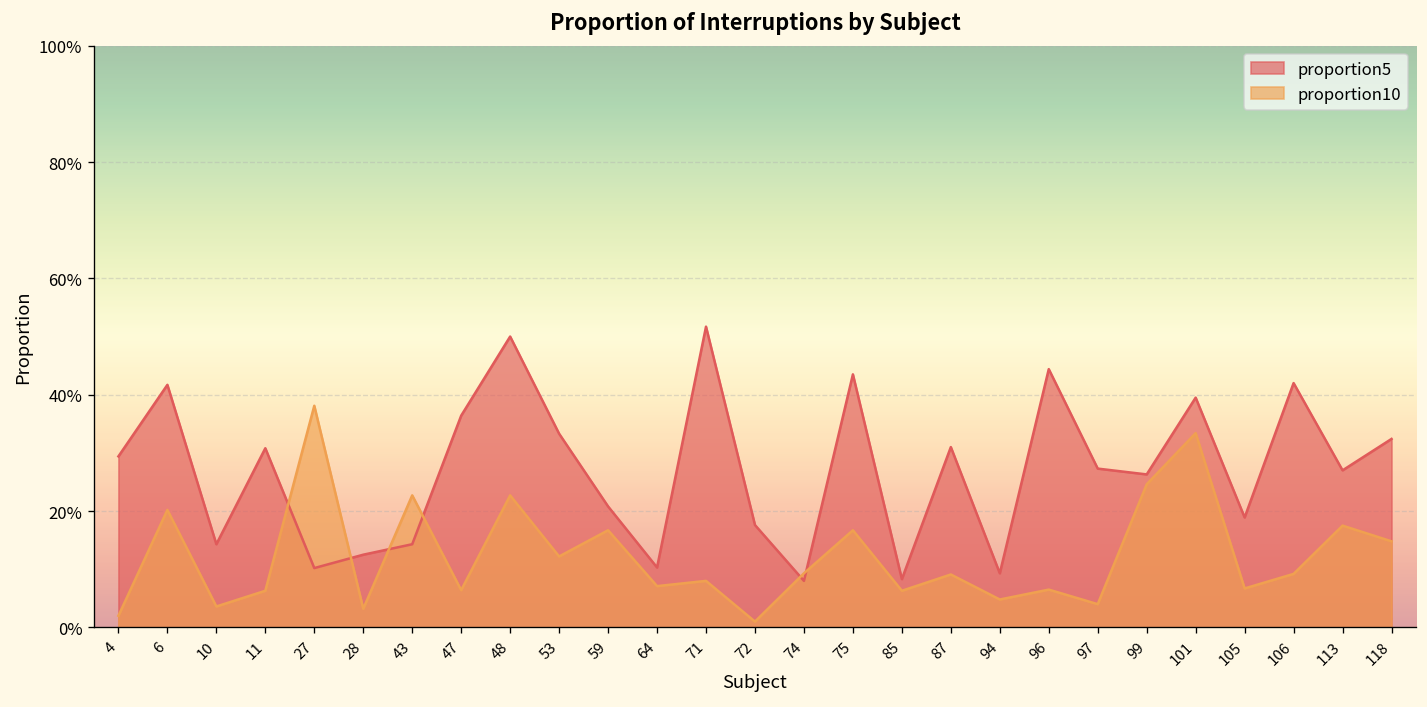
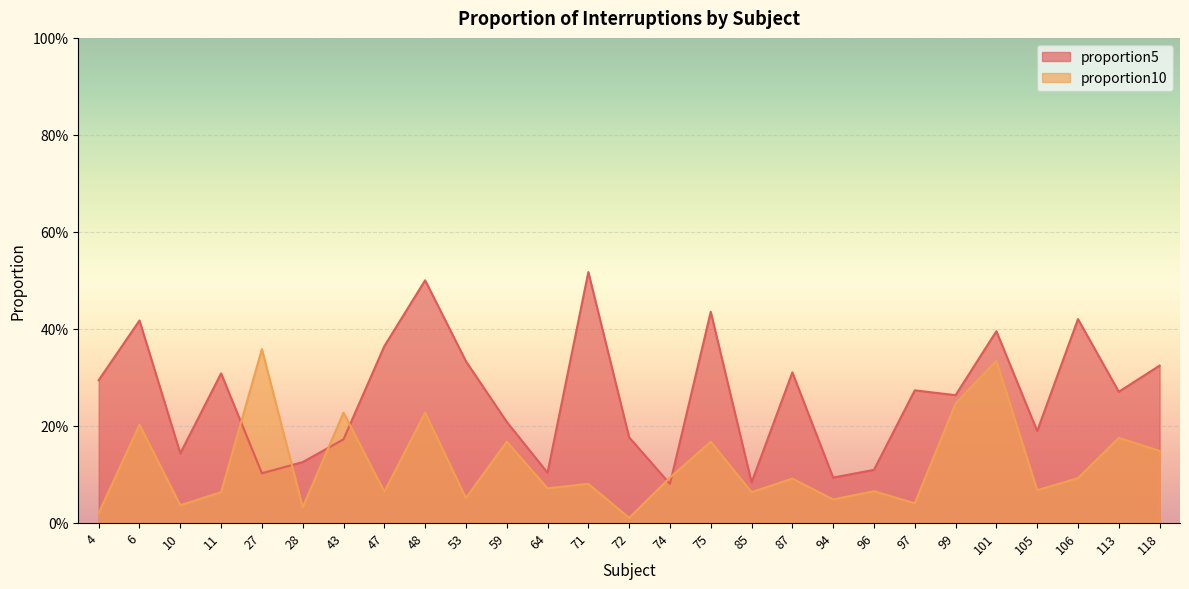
  {
    "proportion5": {
      "4": "29%",
      "6": "42%",
      "10": "14%",
      "11": "31%",
      "27": "10%",
      "28": "13%",
-     "43": "14%",
+     "43": "17%",
      "47": "36%",
      "48": "50%",
      "53": "33%",
      "59": "21%",
      "64": "10%",
      "71": "52%",
      "72": "18%",
      "74": "8%",
      "75": "44%",
      "85": "8%",
      "87": "31%",
      "94": "9%",
-     "96": "44%",
+     "96": "11%",
      "97": "27%",
      "99": "26%",
      "101": "40%",
      "105": "19%",
      "106": "42%",
      "113": "27%",
      "118": "32%"
    },
    "proportion10": {
      "4": "2%",
      "6": "20%",
      "10": "4%",
      "11": "6%",
-     "27": "38%",
+     "27": "36%",
      "28": "3%",
      "43": "23%",
      "47": "6%",
      "48": "23%",
-     "53": "12%",
+     "53": "5%",
      "59": "17%",
      "64": "7%",
      "71": "8%",
      "72": "1%",
      "74": "9%",
      "75": "17%",
      "85": "6%",
      "87": "9%",
      "94": "5%",
      "96": "7%",
      "97": "4%",
      "99": "25%",
      "101": "33%",
      "105": "7%",
      "106": "9%",
      "113": "18%",
      "118": "15%"
    }
  }
